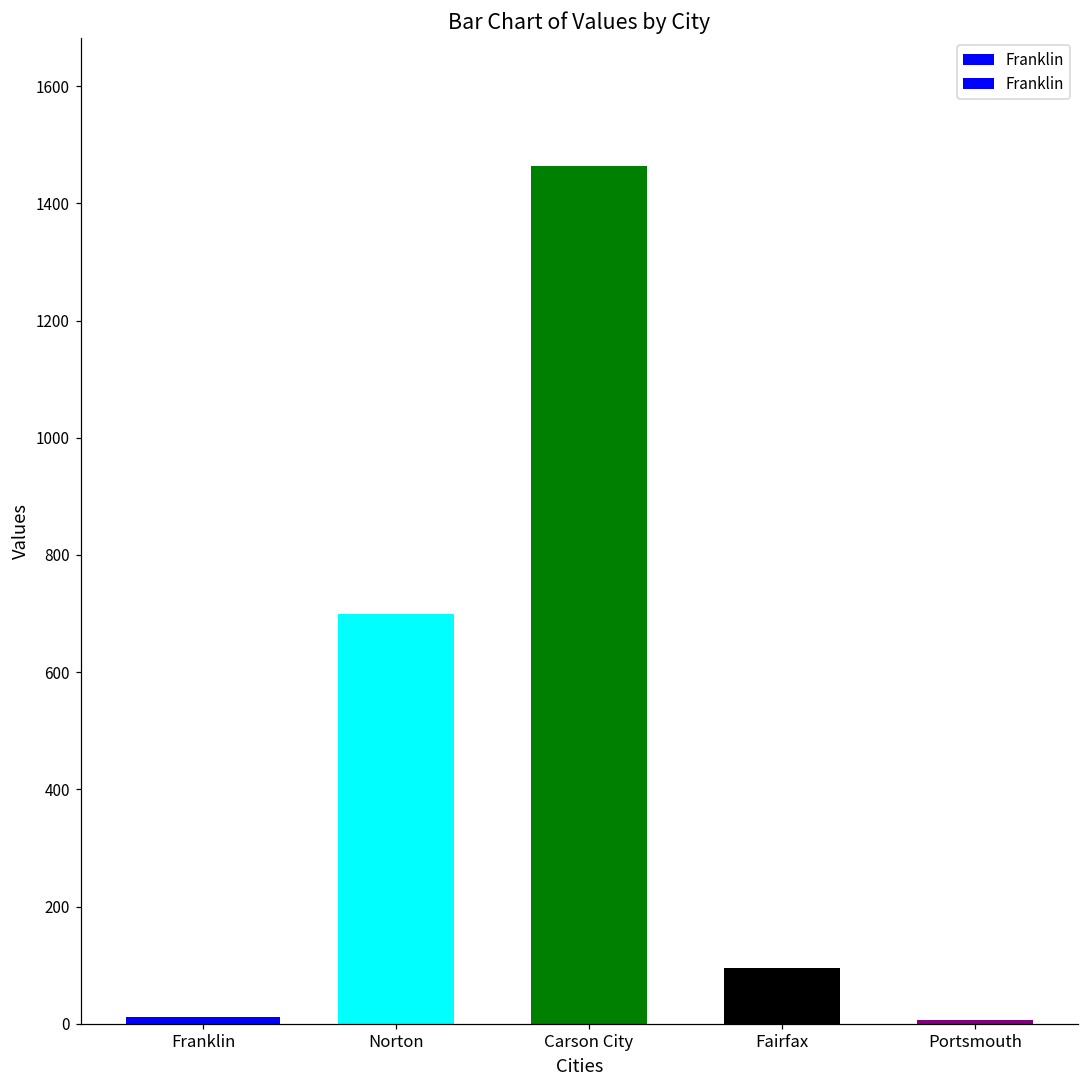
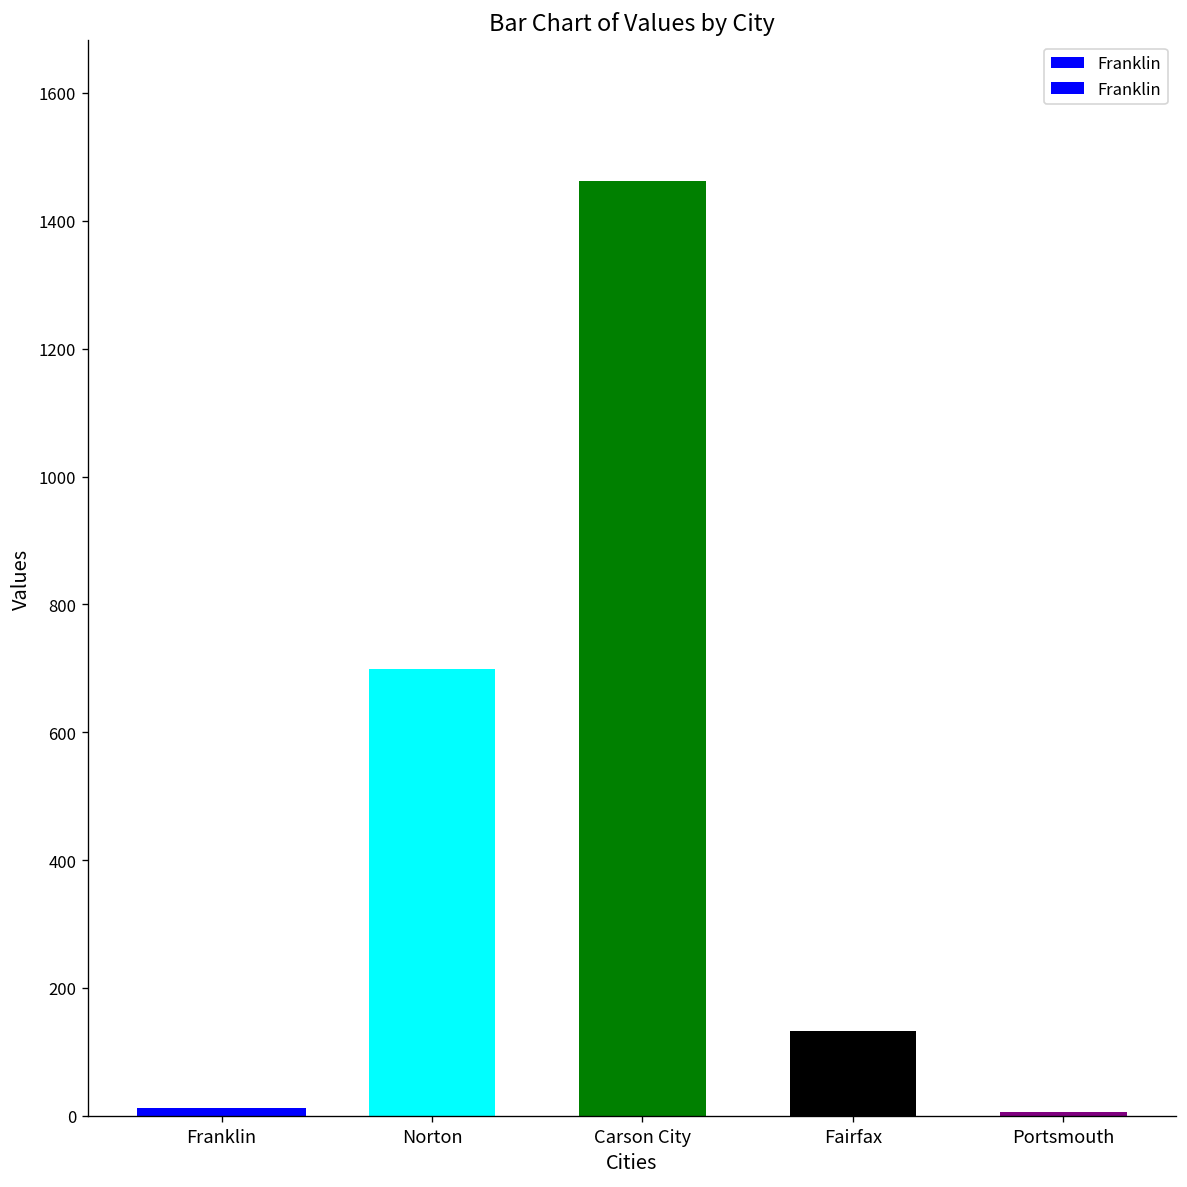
  {
    "Franklin": 10,
    "Norton": 700,
    "Carson City": 1460,
-   "Fairfax": 100,
+   "Fairfax": 130,
    "Portsmouth": 10
  }
